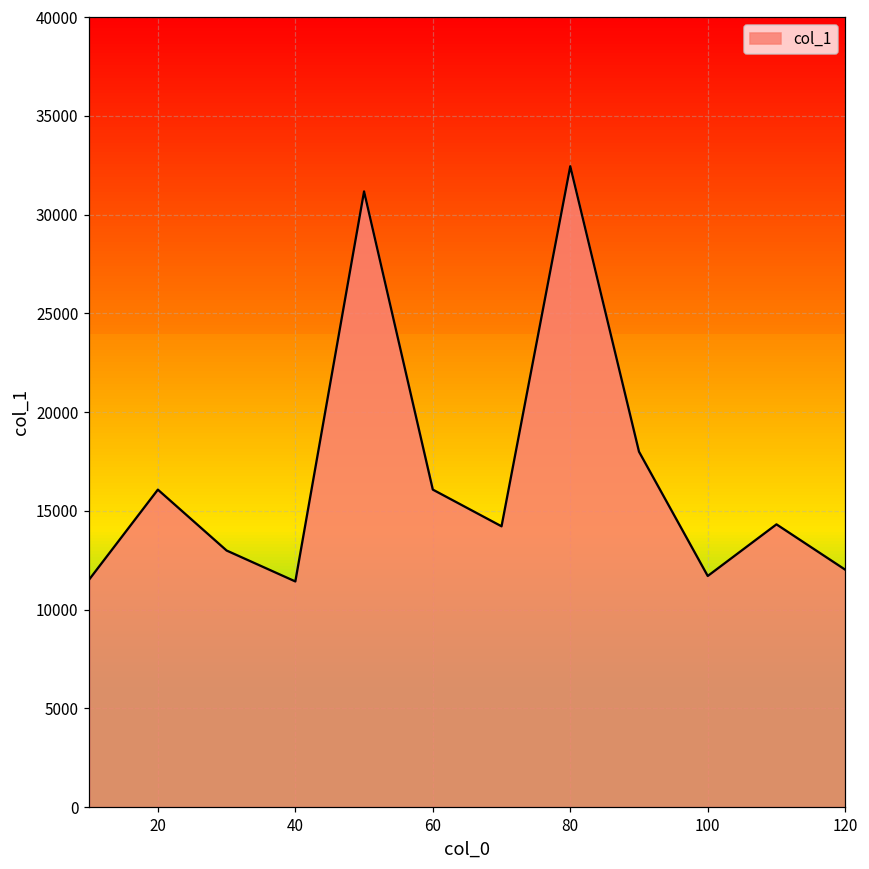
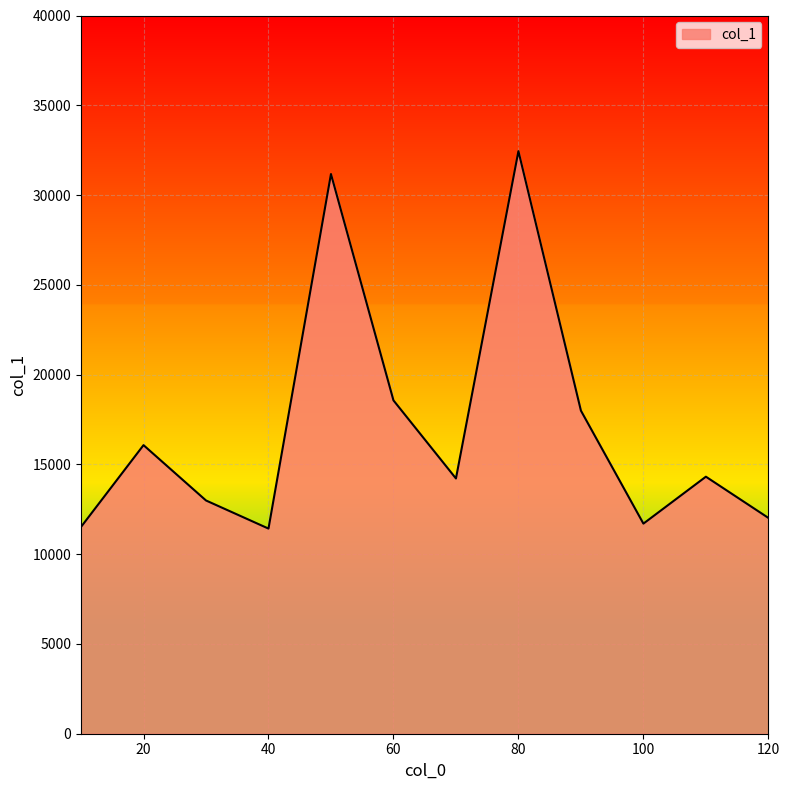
  {
    "20": 16100,
    "40": 11400,
-   "60": 16100,
+   "60": 18600,
    "80": 32400,
    "100": 11700,
    "120": 12000
  }
